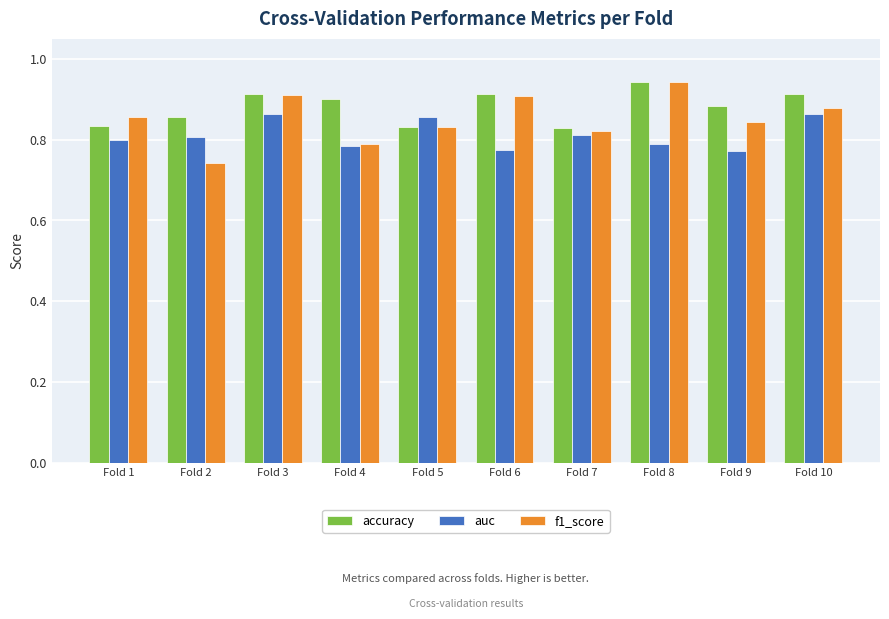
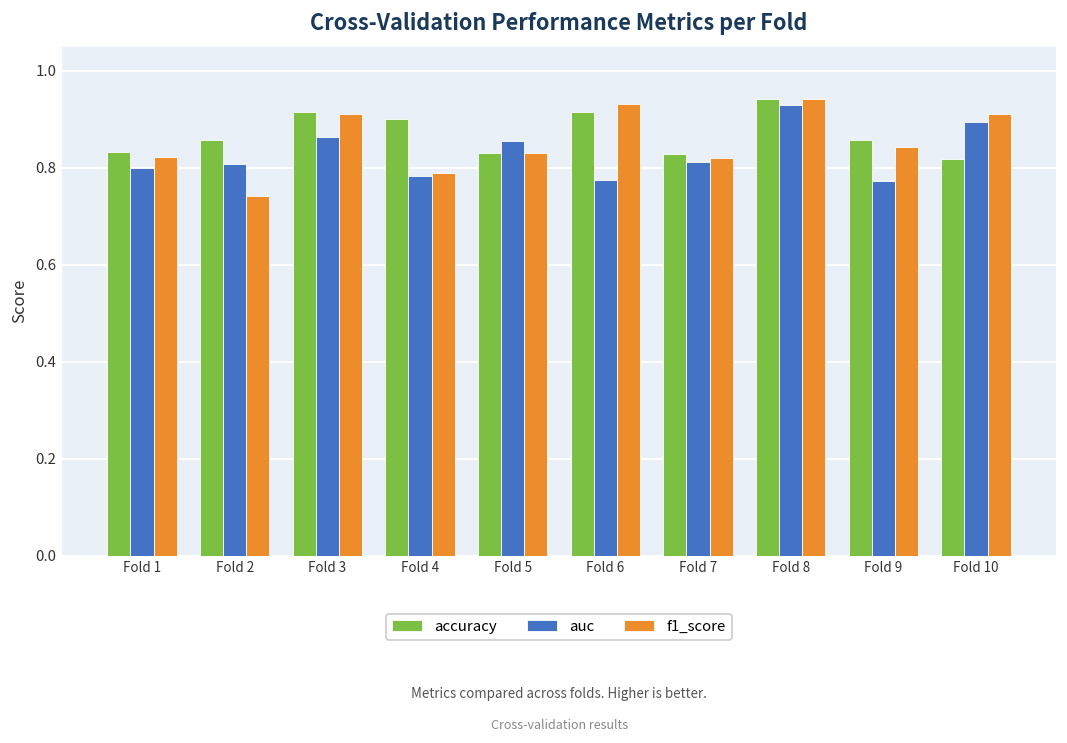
  {
    "accuracy": {
      "Fold 1": 0.83,
      "Fold 2": 0.86,
      "Fold 3": 0.91,
      "Fold 4": 0.90,
      "Fold 5": 0.83,
      "Fold 6": 0.91,
      "Fold 7": 0.83,
      "Fold 8": 0.94,
-     "Fold 9": 0.88,
-     "Fold 10": 0.91
+     "Fold 9": 0.86,
+     "Fold 10": 0.82
    },
    "auc": {
      "Fold 1": 0.80,
      "Fold 2": 0.81,
      "Fold 3": 0.86,
      "Fold 4": 0.78,
      "Fold 5": 0.86,
      "Fold 6": 0.77,
      "Fold 7": 0.81,
-     "Fold 8": 0.79,
+     "Fold 8": 0.93,
      "Fold 9": 0.77,
-     "Fold 10": 0.86
+     "Fold 10": 0.89
    },
    "f1_score": {
-     "Fold 1": 0.86,
+     "Fold 1": 0.82,
      "Fold 2": 0.74,
      "Fold 3": 0.91,
      "Fold 4": 0.79,
      "Fold 5": 0.83,
-     "Fold 6": 0.91,
+     "Fold 6": 0.93,
      "Fold 7": 0.82,
      "Fold 8": 0.94,
      "Fold 9": 0.84,
-     "Fold 10": 0.88
+     "Fold 10": 0.91
    }
  }
